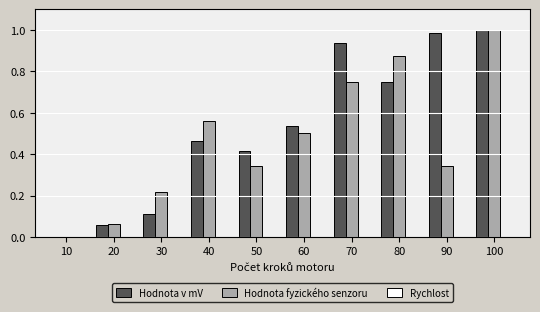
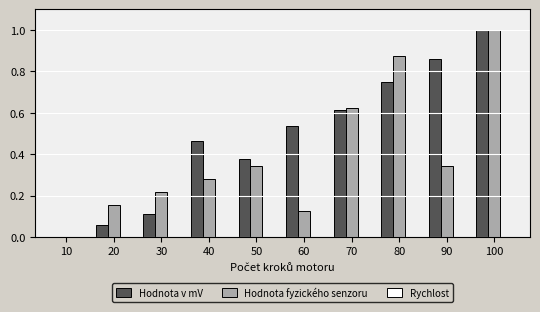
  {
    "Hodnota v mV": {
      "10": 0.00,
      "20": 0.06,
      "30": 0.11,
      "40": 0.47,
-     "50": 0.42,
+     "50": 0.38,
      "60": 0.53,
-     "70": 0.94,
+     "70": 0.62,
      "80": 0.75,
-     "90": 0.99,
+     "90": 0.86,
      "100": 1.00
    },
    "Hodnota fyzického senzoru": {
      "10": 0.00,
-     "20": 0.06,
+     "20": 0.16,
      "30": 0.22,
-     "40": 0.56,
+     "40": 0.28,
      "50": 0.34,
-     "60": 0.50,
-     "70": 0.75,
+     "60": 0.13,
+     "70": 0.63,
      "80": 0.88,
      "90": 0.34,
      "100": 1.00
    },
    "Rychlost": {
      "10": 0.00,
      "20": 0.00,
      "30": 0.00,
      "40": 0.00,
      "50": 0.00,
      "60": 0.00,
      "70": 0.00,
      "80": 0.00,
      "90": 0.00,
      "100": 0.00
    }
  }
